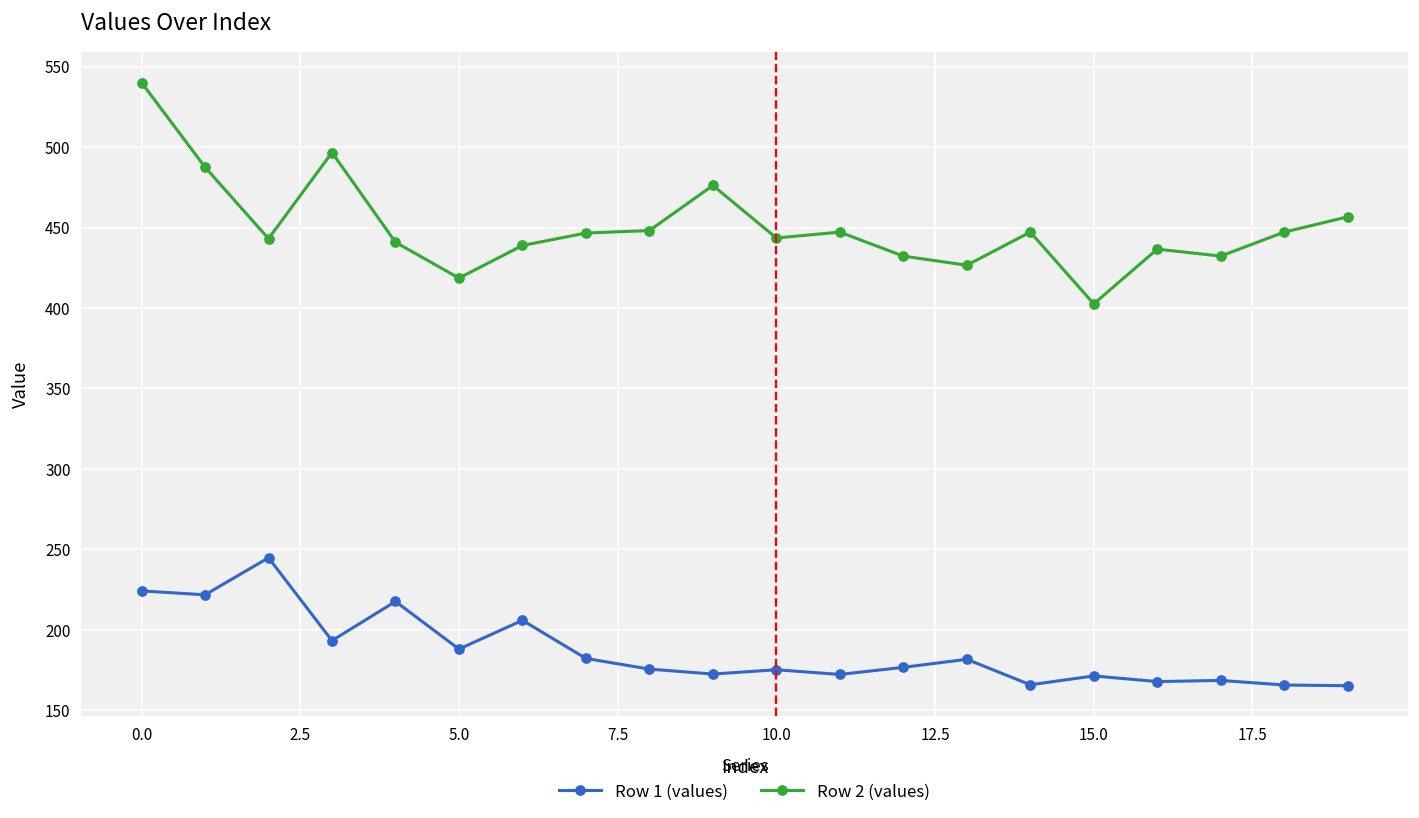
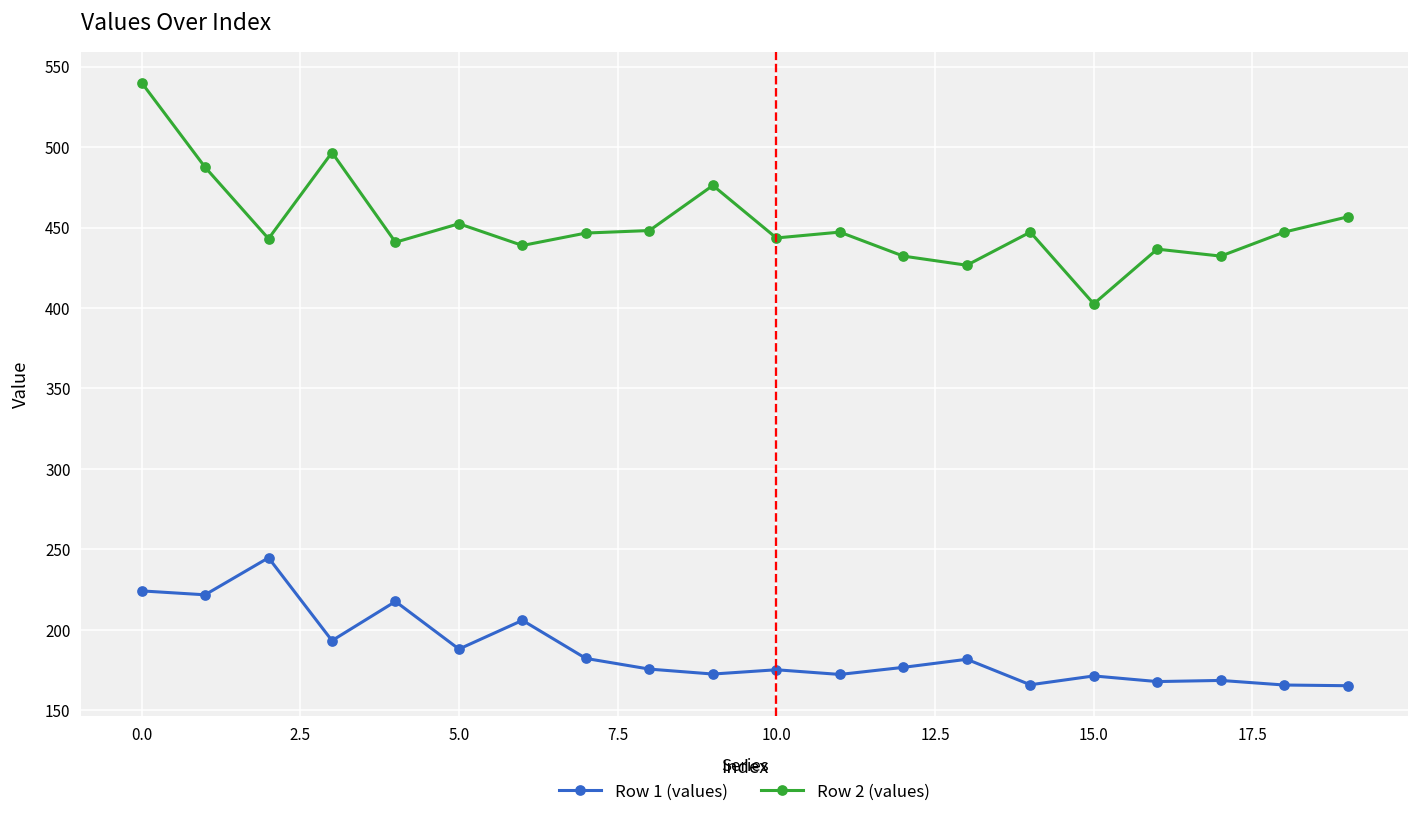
  {
    "Row 1 (values)": {
      "0.0": 224,
      "5.0": 188,
      "10.0": 175,
      "15.0": 171
    },
    "Row 2 (values)": {
      "0.0": 540,
-     "5.0": 419,
+     "5.0": 452,
      "10.0": 444,
      "15.0": 403
    }
  }
